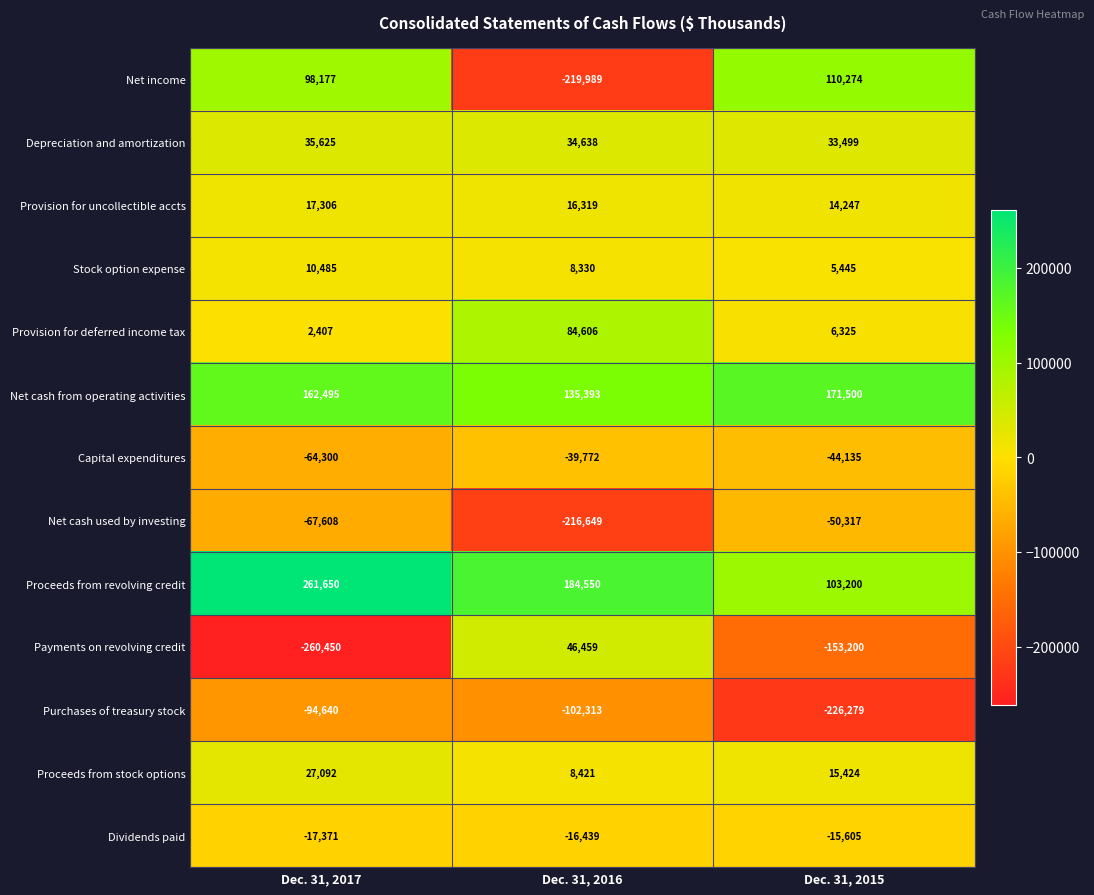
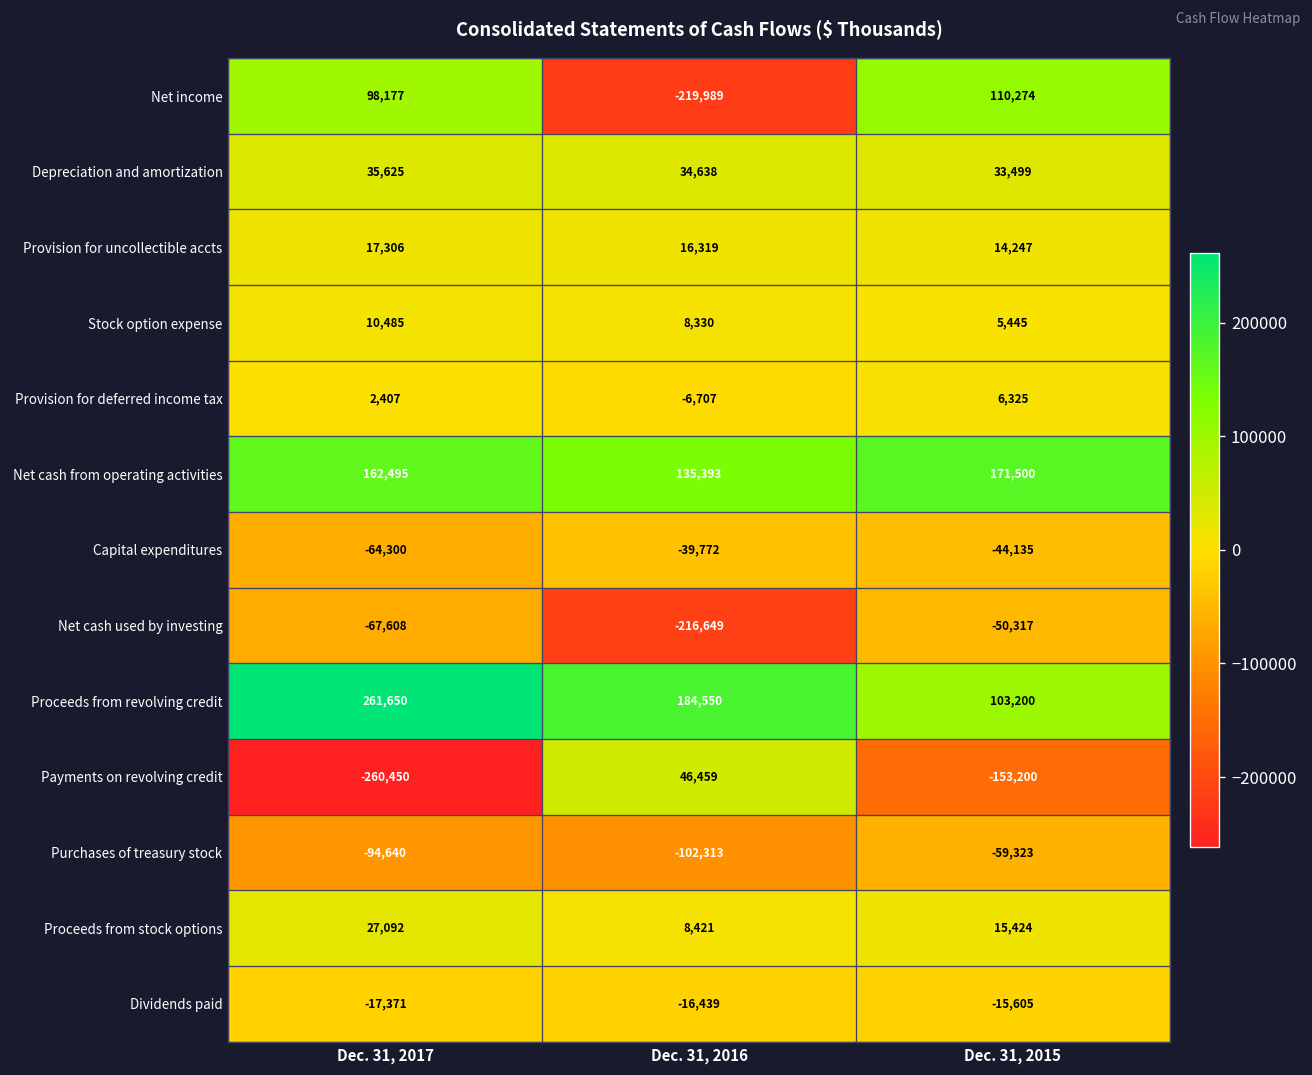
  {
    "Net income": {
      "Dec. 31, 2017": "98,177",
      "Dec. 31, 2016": "-219,989",
      "Dec. 31, 2015": "110,274"
    },
    "Depreciation and amortization": {
      "Dec. 31, 2017": "35,625",
      "Dec. 31, 2016": "34,638",
      "Dec. 31, 2015": "33,499"
    },
    "Provision for uncollectible accts": {
      "Dec. 31, 2017": "17,306",
      "Dec. 31, 2016": "16,319",
      "Dec. 31, 2015": "14,247"
    },
    "Stock option expense": {
      "Dec. 31, 2017": "10,485",
      "Dec. 31, 2016": "8,330",
      "Dec. 31, 2015": "5,445"
    },
    "Provision for deferred income tax": {
      "Dec. 31, 2017": "2,407",
-     "Dec. 31, 2016": "84,606",
+     "Dec. 31, 2016": "-6,707",
      "Dec. 31, 2015": "6,325"
    },
    "Net cash from operating activities": {
      "Dec. 31, 2017": "162,495",
      "Dec. 31, 2016": "135,393",
      "Dec. 31, 2015": "171,500"
    },
    "Capital expenditures": {
      "Dec. 31, 2017": "-64,300",
      "Dec. 31, 2016": "-39,772",
      "Dec. 31, 2015": "-44,135"
    },
    "Net cash used by investing": {
      "Dec. 31, 2017": "-67,608",
      "Dec. 31, 2016": "-216,649",
      "Dec. 31, 2015": "-50,317"
    },
    "Proceeds from revolving credit": {
      "Dec. 31, 2017": "261,650",
      "Dec. 31, 2016": "184,550",
      "Dec. 31, 2015": "103,200"
    },
    "Payments on revolving credit": {
      "Dec. 31, 2017": "-260,450",
      "Dec. 31, 2016": "46,459",
      "Dec. 31, 2015": "-153,200"
    },
    "Purchases of treasury stock": {
      "Dec. 31, 2017": "-94,640",
      "Dec. 31, 2016": "-102,313",
-     "Dec. 31, 2015": "-226,279"
+     "Dec. 31, 2015": "-59,323"
    },
    "Proceeds from stock options": {
      "Dec. 31, 2017": "27,092",
      "Dec. 31, 2016": "8,421",
      "Dec. 31, 2015": "15,424"
    },
    "Dividends paid": {
      "Dec. 31, 2017": "-17,371",
      "Dec. 31, 2016": "-16,439",
      "Dec. 31, 2015": "-15,605"
    }
  }
